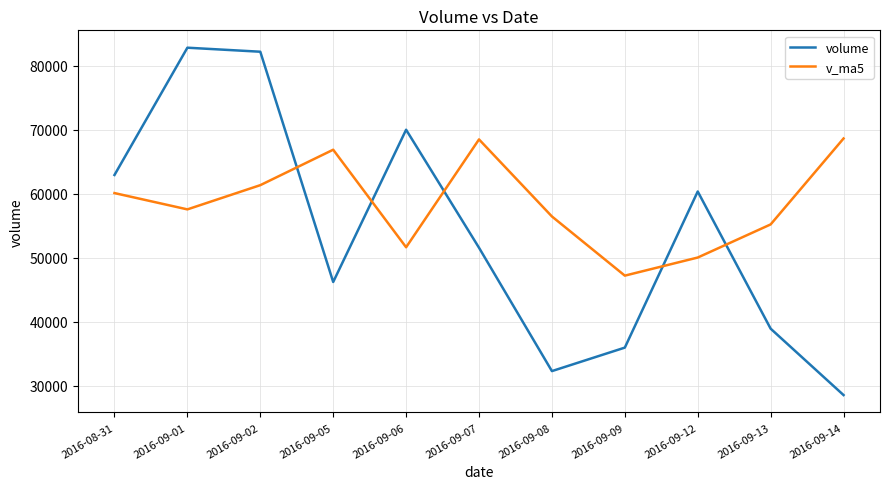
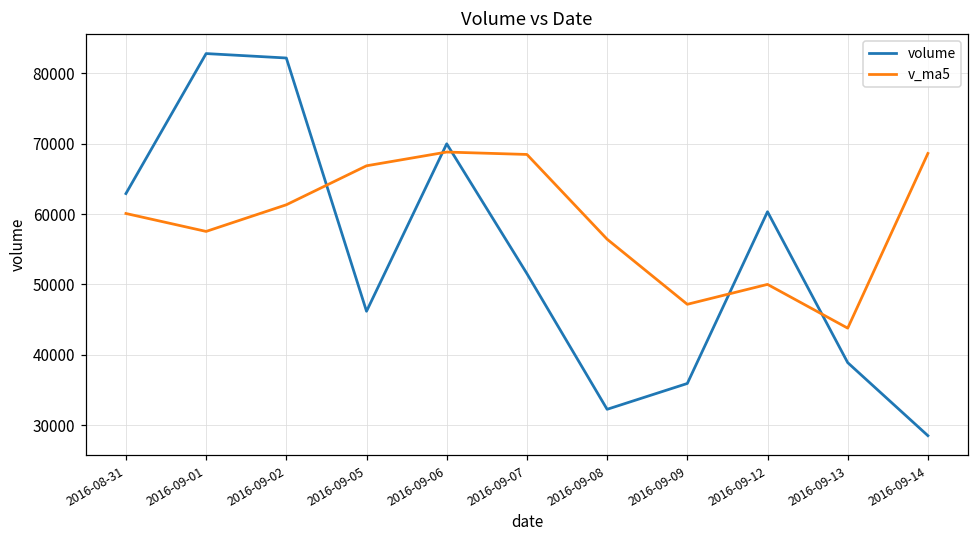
  {
    "volume": {
      "2016-08-31": 63000,
      "2016-09-01": 83000,
      "2016-09-02": 82000,
      "2016-09-05": 46000,
      "2016-09-06": 70000,
      "2016-09-07": 52000,
      "2016-09-08": 32000,
      "2016-09-09": 36000,
      "2016-09-12": 60000,
      "2016-09-13": 39000,
      "2016-09-14": 29000
    },
    "v_ma5": {
      "2016-08-31": 60000,
      "2016-09-01": 58000,
      "2016-09-02": 61000,
      "2016-09-05": 67000,
-     "2016-09-06": 52000,
+     "2016-09-06": 69000,
      "2016-09-07": 68000,
      "2016-09-08": 56000,
      "2016-09-09": 47000,
      "2016-09-12": 50000,
-     "2016-09-13": 55000,
+     "2016-09-13": 44000,
      "2016-09-14": 69000
    }
  }
